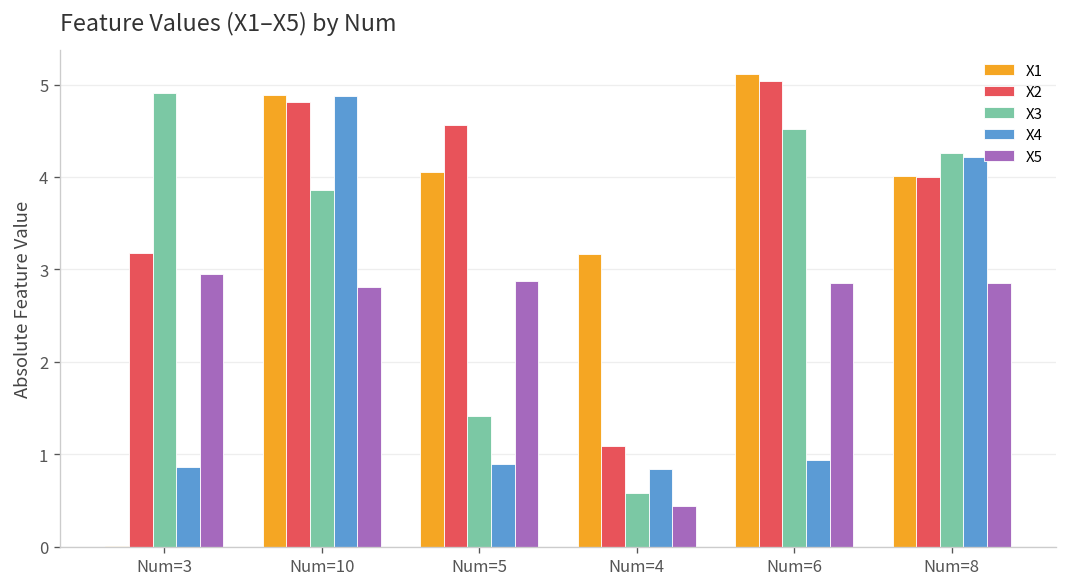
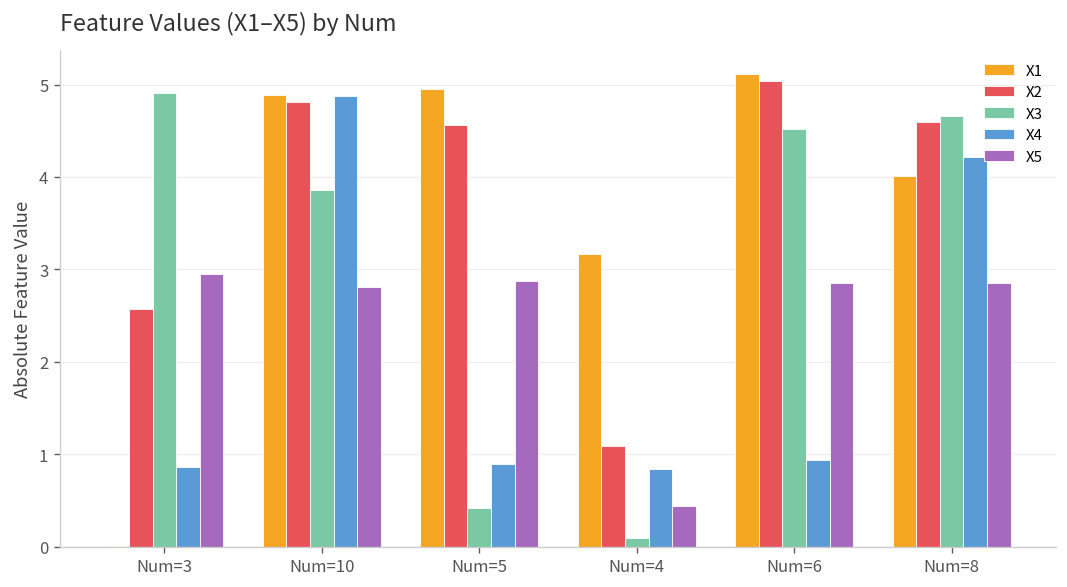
  {
    "X1": {
      "Num=10": 4.9,
-     "Num=5": 4.1,
+     "Num=5": 5.0,
      "Num=4": 3.2,
      "Num=6": 5.1,
      "Num=8": 4.0
    },
    "X2": {
-     "Num=3": 3.2,
+     "Num=3": 2.6,
      "Num=10": 4.8,
      "Num=5": 4.6,
      "Num=4": 1.1,
      "Num=6": 5.0,
-     "Num=8": 4.0
+     "Num=8": 4.6
    },
    "X3": {
      "Num=3": 4.9,
      "Num=10": 3.9,
-     "Num=5": 1.4,
-     "Num=4": 0.6,
+     "Num=5": 0.4,
+     "Num=4": 0.1,
      "Num=6": 4.5,
-     "Num=8": 4.3
+     "Num=8": 4.7
    },
    "X4": {
      "Num=3": 0.9,
      "Num=10": 4.9,
      "Num=5": 0.9,
      "Num=4": 0.8,
      "Num=6": 0.9,
      "Num=8": 4.2
    },
    "X5": {
      "Num=3": 3.0,
      "Num=10": 2.8,
      "Num=5": 2.9,
      "Num=4": 0.4,
      "Num=6": 2.9,
      "Num=8": 2.8
    }
  }
